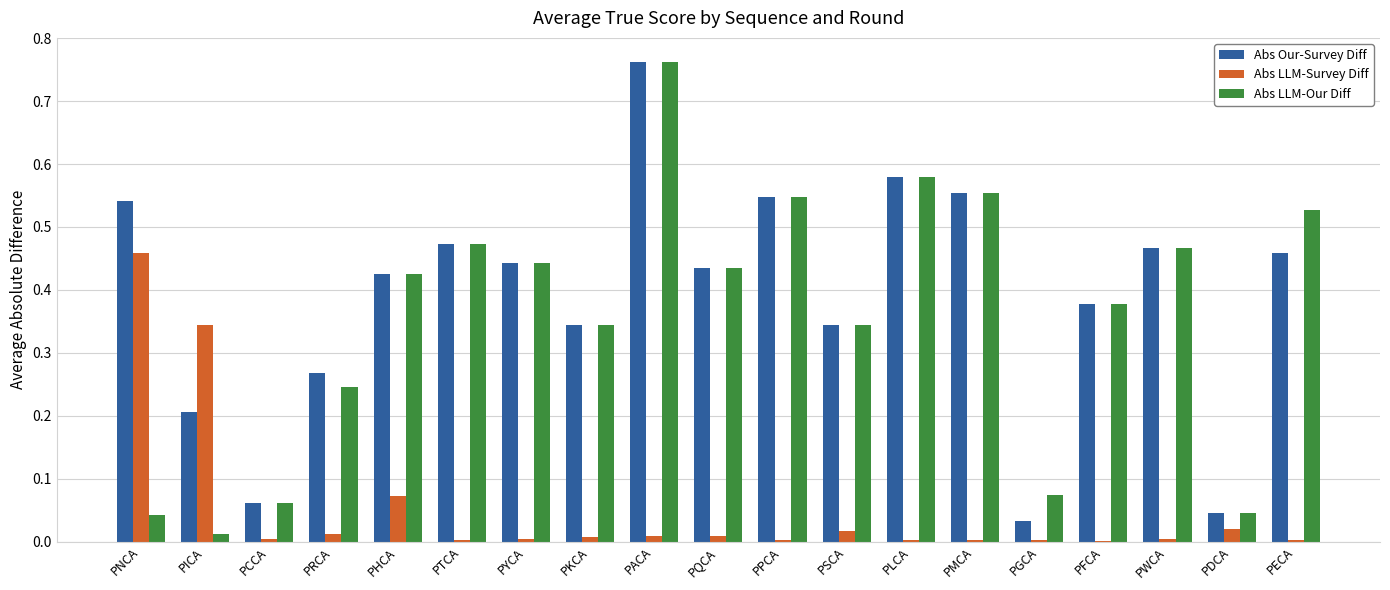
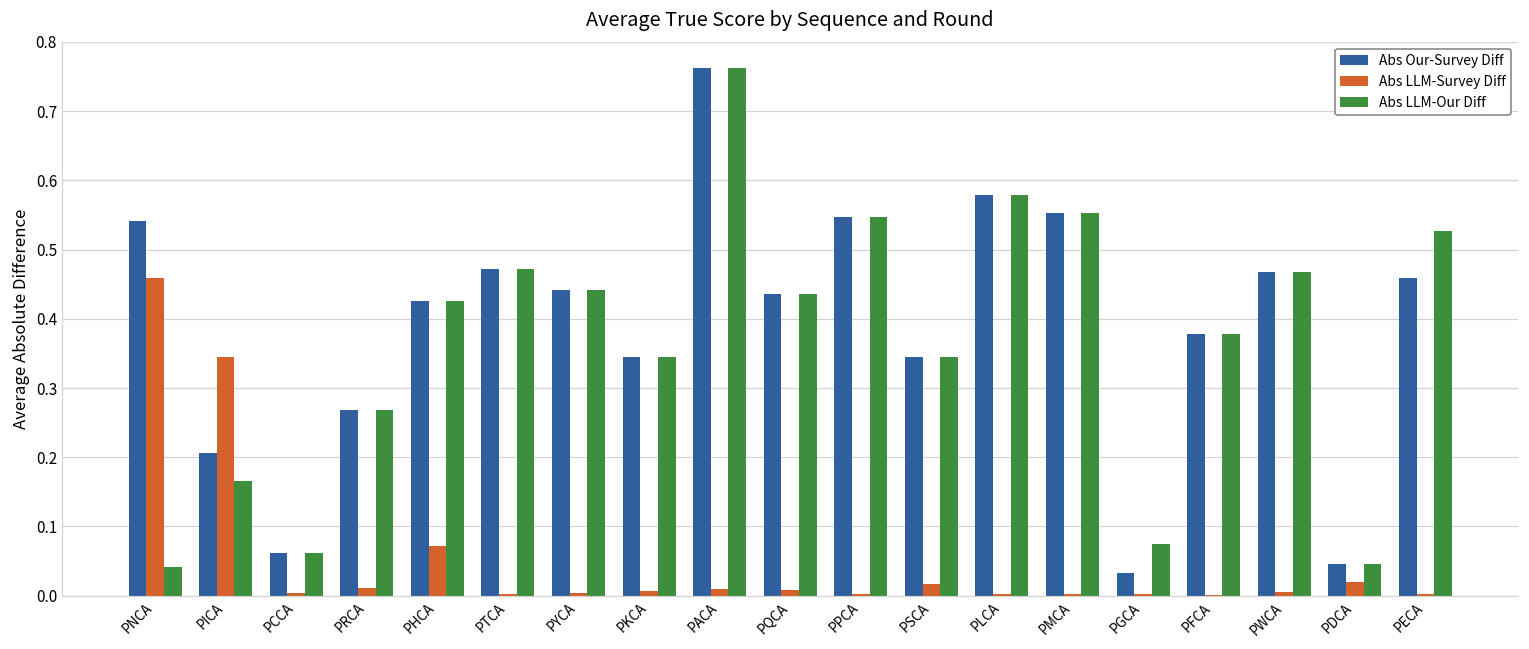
  {
    "Abs Our-Survey Diff": {
      "PNCA": 0.54,
      "PICA": 0.21,
      "PCCA": 0.06,
      "PRCA": 0.27,
      "PHCA": 0.43,
      "PTCA": 0.47,
      "PYCA": 0.44,
      "PKCA": 0.34,
      "PACA": 0.76,
      "PQCA": 0.44,
      "PPCA": 0.55,
      "PSCA": 0.34,
      "PLCA": 0.58,
      "PMCA": 0.55,
      "PGCA": 0.03,
      "PFCA": 0.38,
      "PWCA": 0.47,
      "PDCA": 0.05,
      "PECA": 0.46
    },
    "Abs LLM-Survey Diff": {
      "PNCA": 0.46,
      "PICA": 0.34,
      "PCCA": 0.00,
      "PRCA": 0.01,
      "PHCA": 0.07,
      "PKCA": 0.01,
      "PACA": 0.01,
      "PQCA": 0.01,
      "PSCA": 0.02,
      "PWCA": 0.00,
      "PDCA": 0.02
    },
    "Abs LLM-Our Diff": {
      "PNCA": 0.04,
-     "PICA": 0.01,
+     "PICA": 0.17,
      "PCCA": 0.06,
-     "PRCA": 0.25,
+     "PRCA": 0.27,
      "PHCA": 0.43,
      "PTCA": 0.47,
      "PYCA": 0.44,
      "PKCA": 0.34,
      "PACA": 0.76,
      "PQCA": 0.44,
      "PPCA": 0.55,
      "PSCA": 0.34,
      "PLCA": 0.58,
      "PMCA": 0.55,
      "PGCA": 0.07,
      "PFCA": 0.38,
      "PWCA": 0.47,
      "PDCA": 0.05,
      "PECA": 0.53
    }
  }
